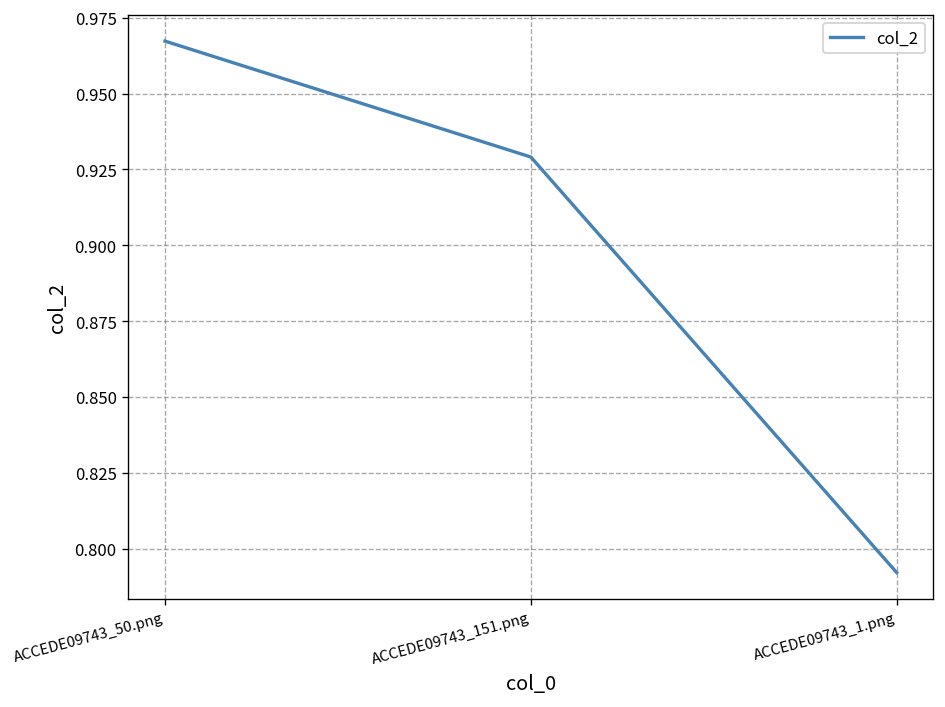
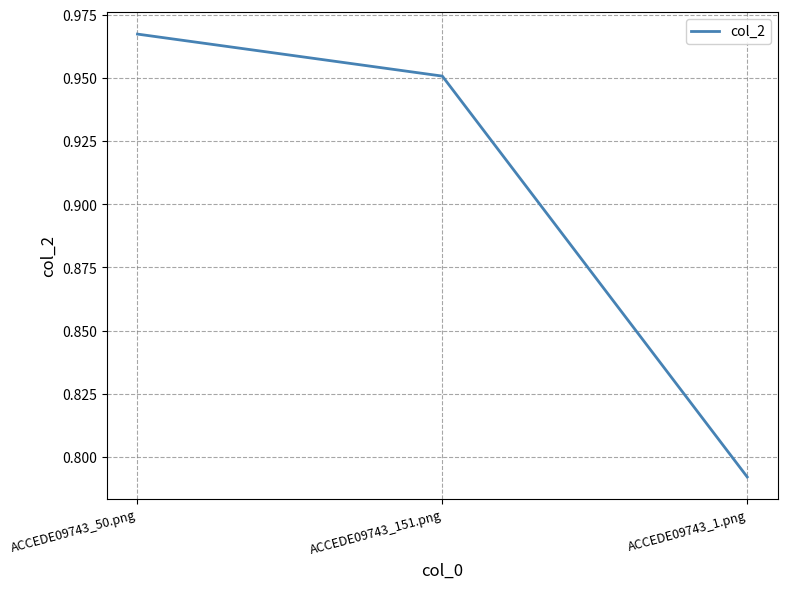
  {
    "ACCEDE09743_50.png": 0.967,
-   "ACCEDE09743_151.png": 0.929,
+   "ACCEDE09743_151.png": 0.951,
    "ACCEDE09743_1.png": 0.792
  }
